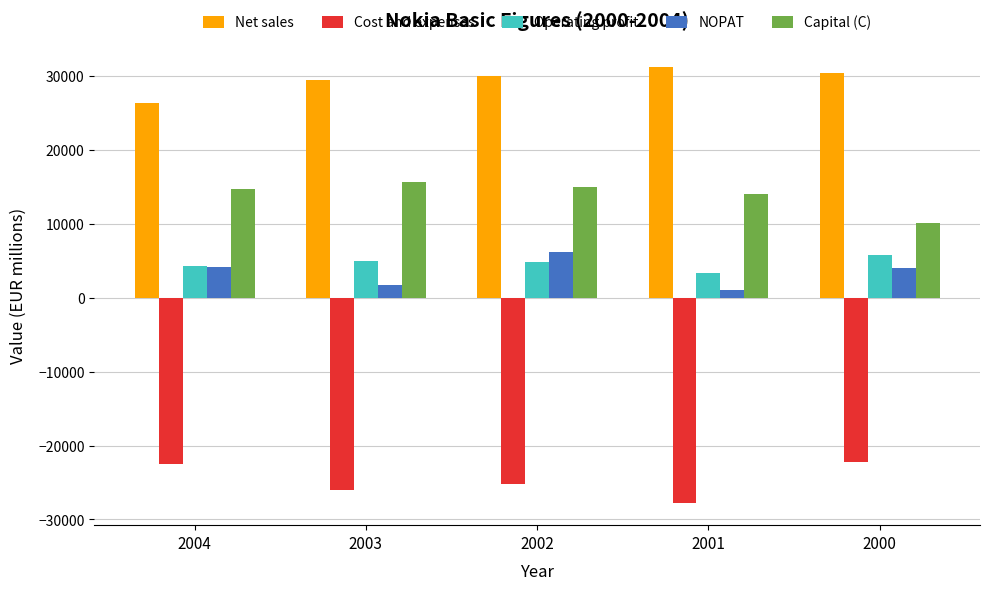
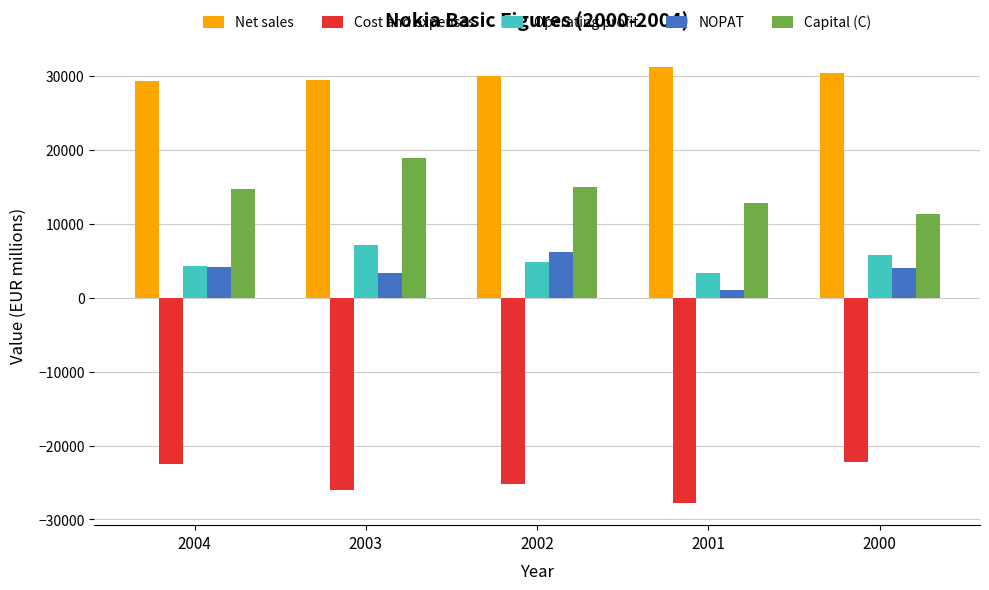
  {
    "Net sales": {
-     "2004": 26000,
+     "2004": 29000,
      "2003": 29000,
      "2002": 30000,
      "2001": 31000,
      "2000": 30000
    },
    "Cost and expenses": {
      "2004": -23000,
      "2003": -26000,
      "2002": -25000,
      "2001": -28000,
      "2000": -22000
    },
    "Operating profit": {
      "2004": 4000,
-     "2003": 5000,
+     "2003": 7000,
      "2002": 5000,
      "2001": 3000,
      "2000": 6000
    },
    "NOPAT": {
      "2004": 4000,
-     "2003": 2000,
+     "2003": 3000,
      "2002": 6000,
      "2001": 1000,
      "2000": 4000
    },
    "Capital (C)": {
      "2004": 15000,
-     "2003": 16000,
+     "2003": 19000,
      "2002": 15000,
-     "2001": 14000,
-     "2000": 10000
+     "2001": 13000,
+     "2000": 11000
    }
  }
